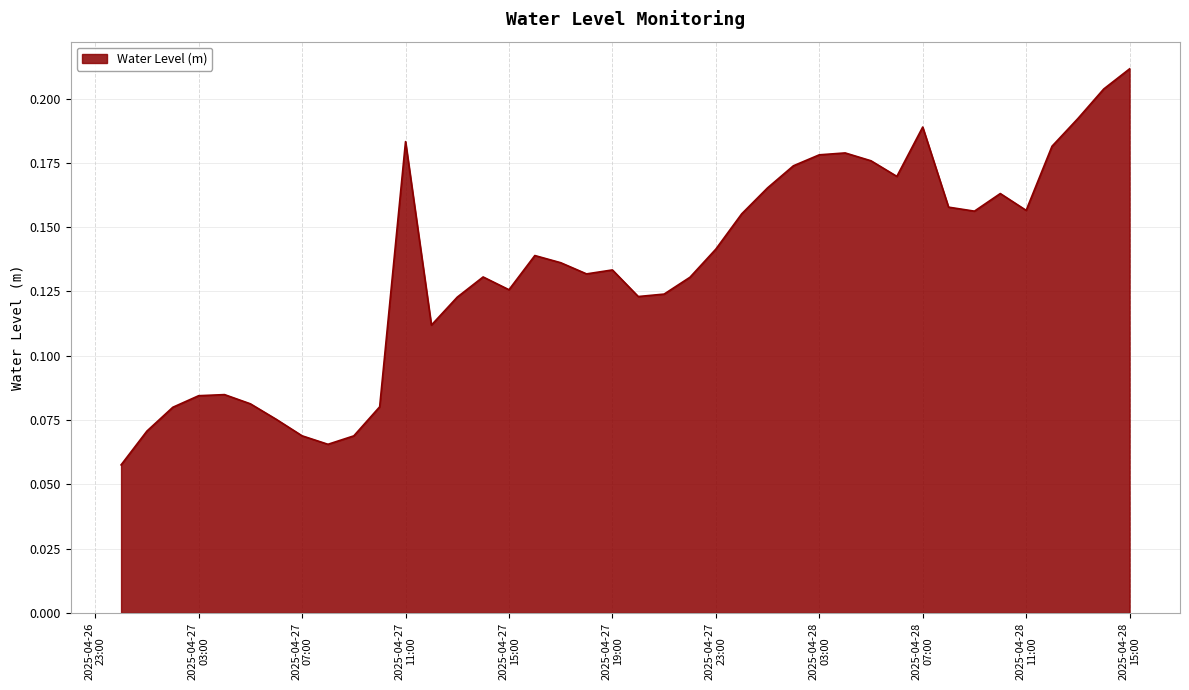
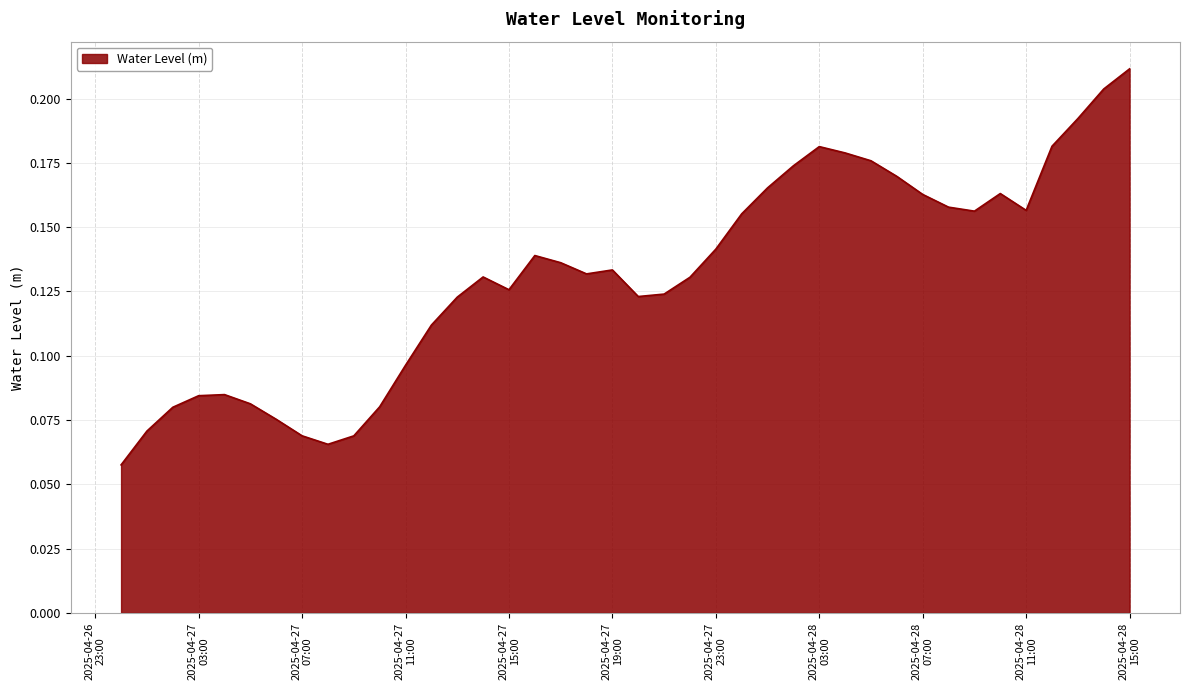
  {
    "2025-04-27 03:00": 0.084,
    "2025-04-27 07:00": 0.069,
-   "2025-04-27 11:00": 0.183,
+   "2025-04-27 11:00": 0.096,
    "2025-04-27 15:00": 0.126,
    "2025-04-27 19:00": 0.133,
    "2025-04-27 23:00": 0.141,
-   "2025-04-28 03:00": 0.178,
-   "2025-04-28 07:00": 0.189,
+   "2025-04-28 03:00": 0.181,
+   "2025-04-28 07:00": 0.163,
    "2025-04-28 11:00": 0.157,
    "2025-04-28 15:00": 0.212
  }
